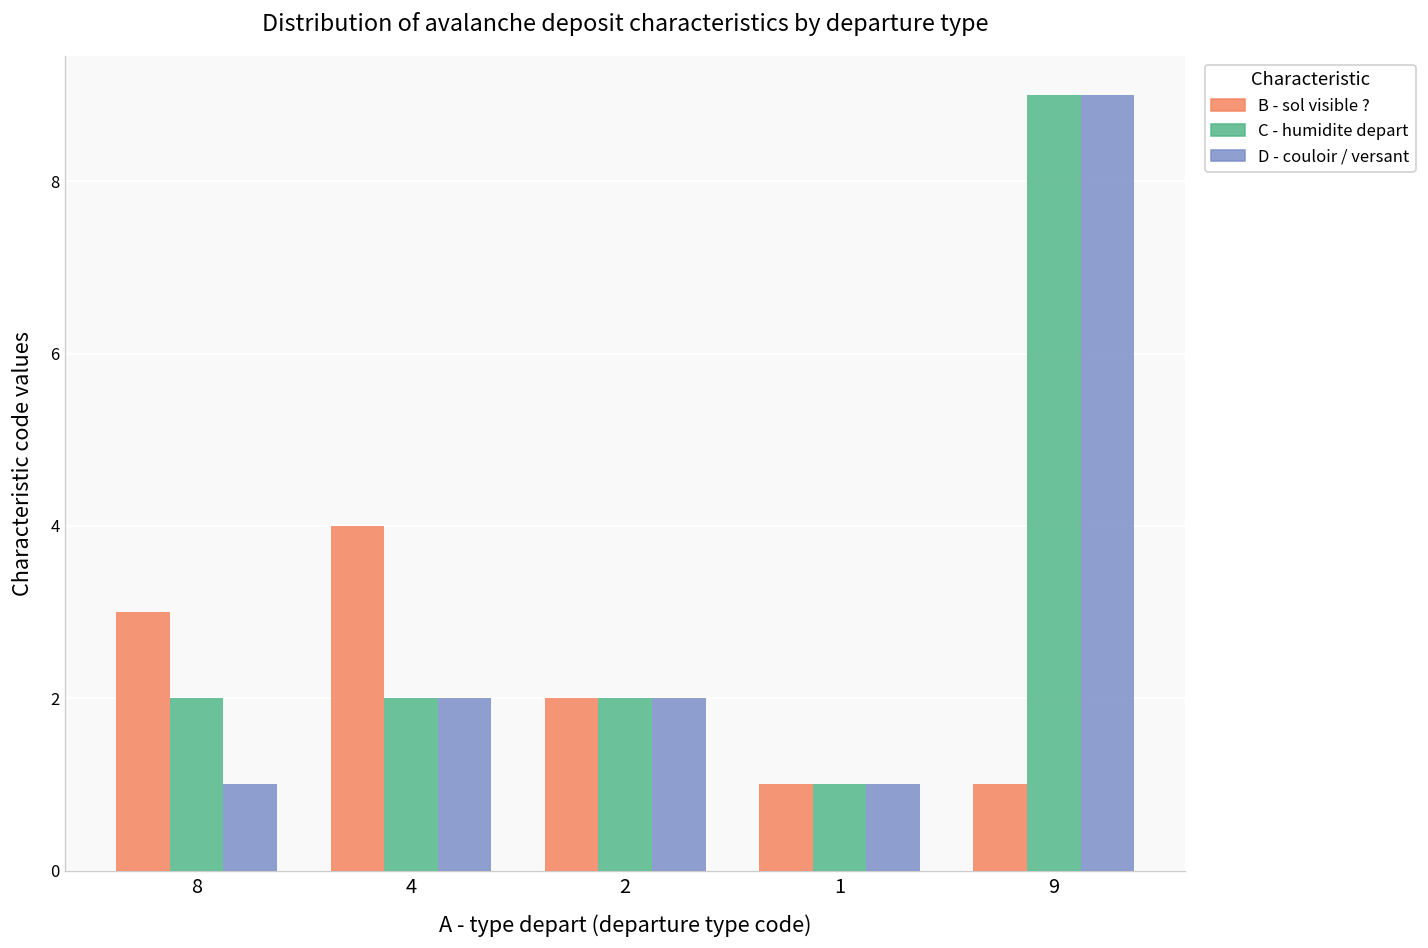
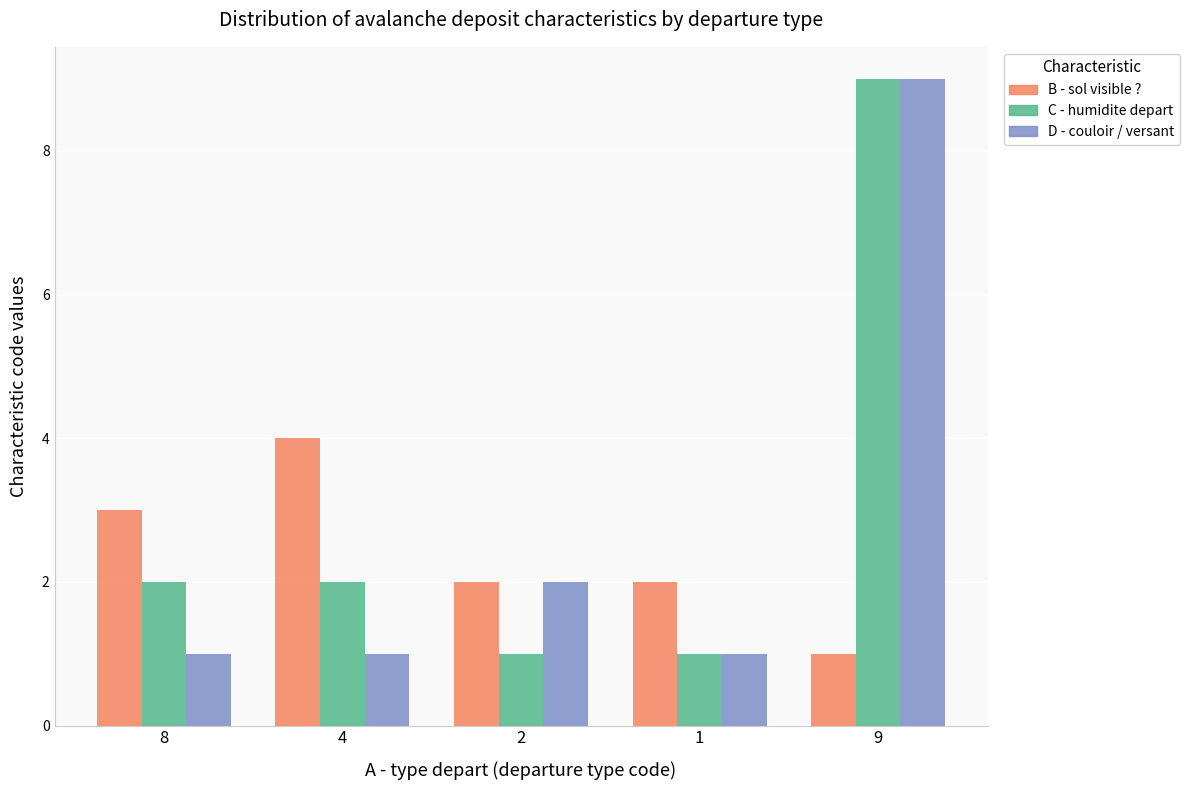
  {
    "B - sol visible ?": {
      "8": 3,
      "4": 4,
      "2": 2,
-     "1": 1,
+     "1": 2,
      "9": 1
    },
    "C - humidite depart": {
      "8": 2,
      "4": 2,
-     "2": 2,
+     "2": 1,
      "1": 1,
      "9": 9
    },
    "D - couloir / versant": {
      "8": 1,
-     "4": 2,
+     "4": 1,
      "2": 2,
      "1": 1,
      "9": 9
    }
  }
